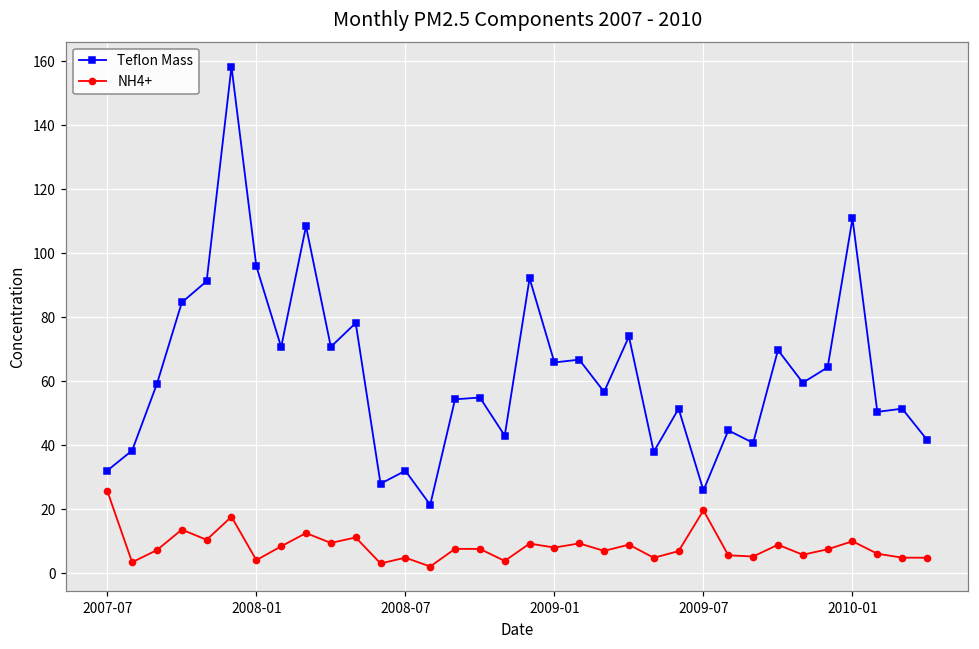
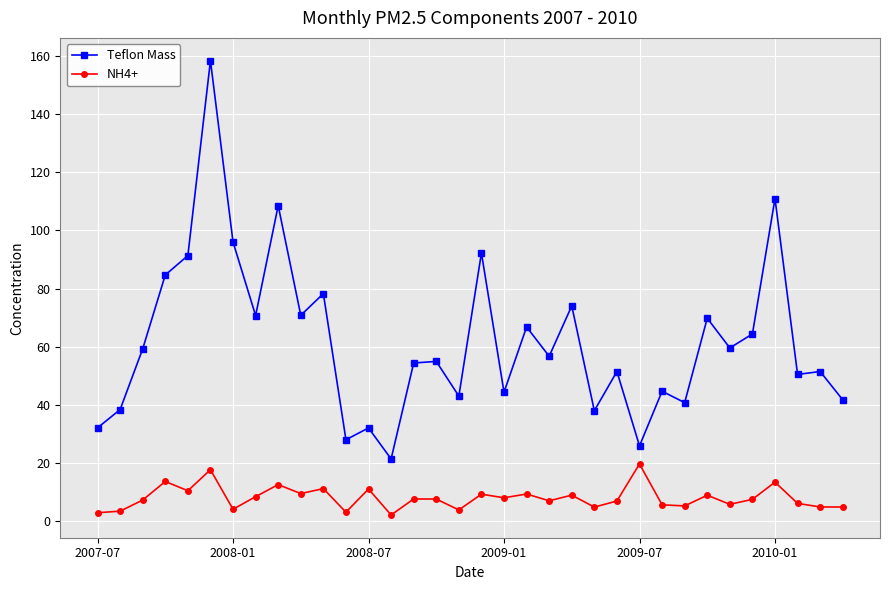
  {
    "Teflon Mass": {
      "2007-07": 32,
      "2008-01": 96,
      "2008-07": 32,
-     "2009-01": 66,
+     "2009-01": 44,
      "2009-07": 26,
      "2010-01": 111
    },
    "NH4+": {
-     "2007-07": 26,
+     "2007-07": 3,
      "2008-01": 4,
-     "2008-07": 5,
+     "2008-07": 11,
      "2009-01": 8,
      "2009-07": 20,
-     "2010-01": 10
+     "2010-01": 13
    }
  }
